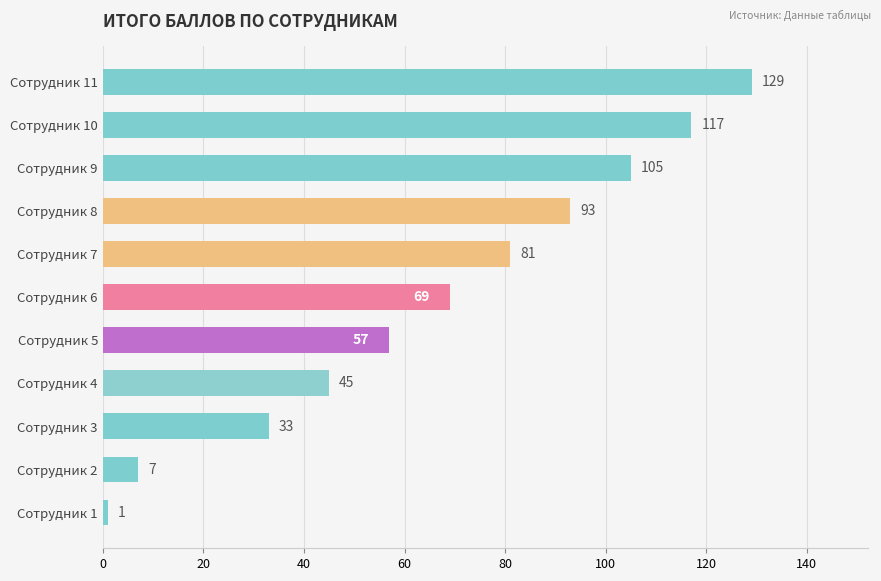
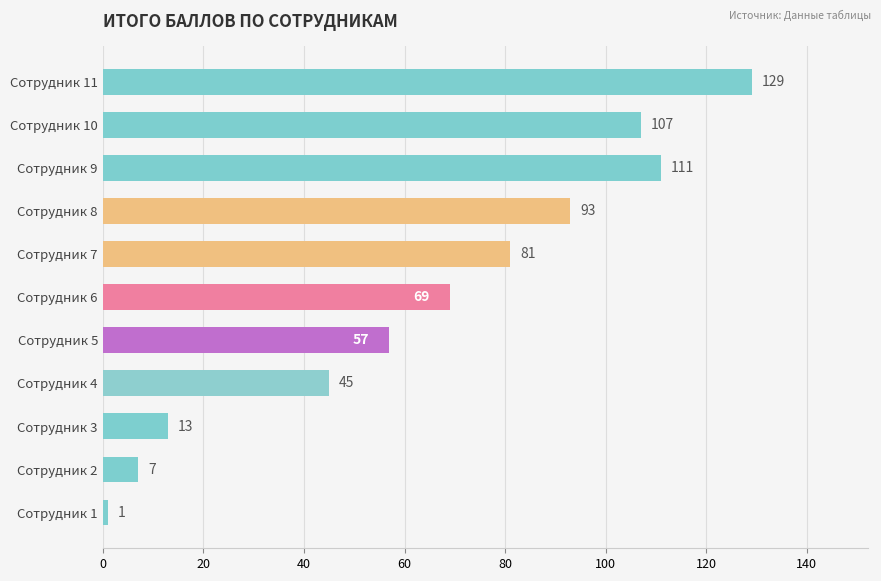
  {
    "Сотрудник 11": 129,
-   "Сотрудник 10": 117,
-   "Сотрудник 9": 105,
+   "Сотрудник 10": 107,
+   "Сотрудник 9": 111,
    "Сотрудник 8": 93,
    "Сотрудник 7": 81,
    "Сотрудник 6": 69,
    "Сотрудник 5": 57,
    "Сотрудник 4": 45,
-   "Сотрудник 3": 33,
+   "Сотрудник 3": 13,
    "Сотрудник 2": 7,
    "Сотрудник 1": 1
  }
